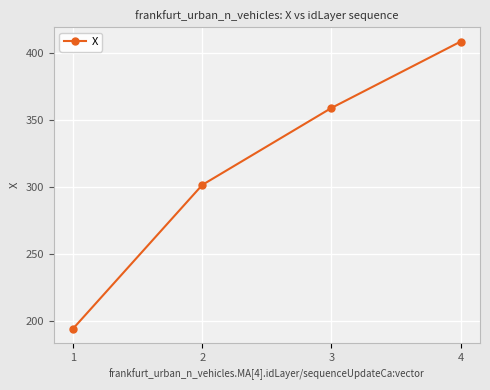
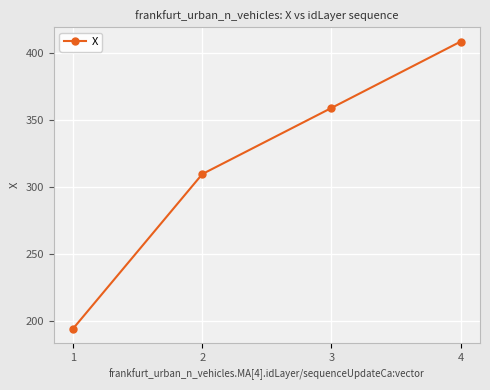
  {
    "1": 194,
-   "2": 302,
+   "2": 310,
    "3": 359,
    "4": 409
  }
